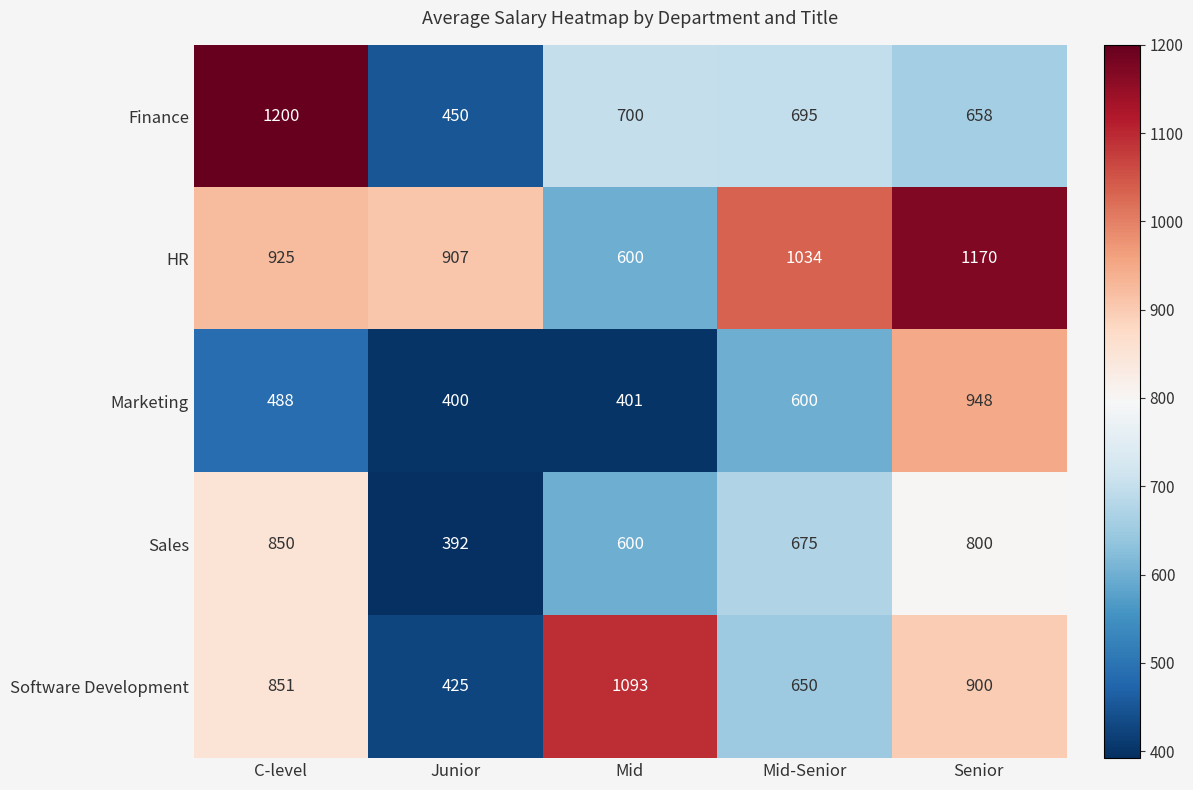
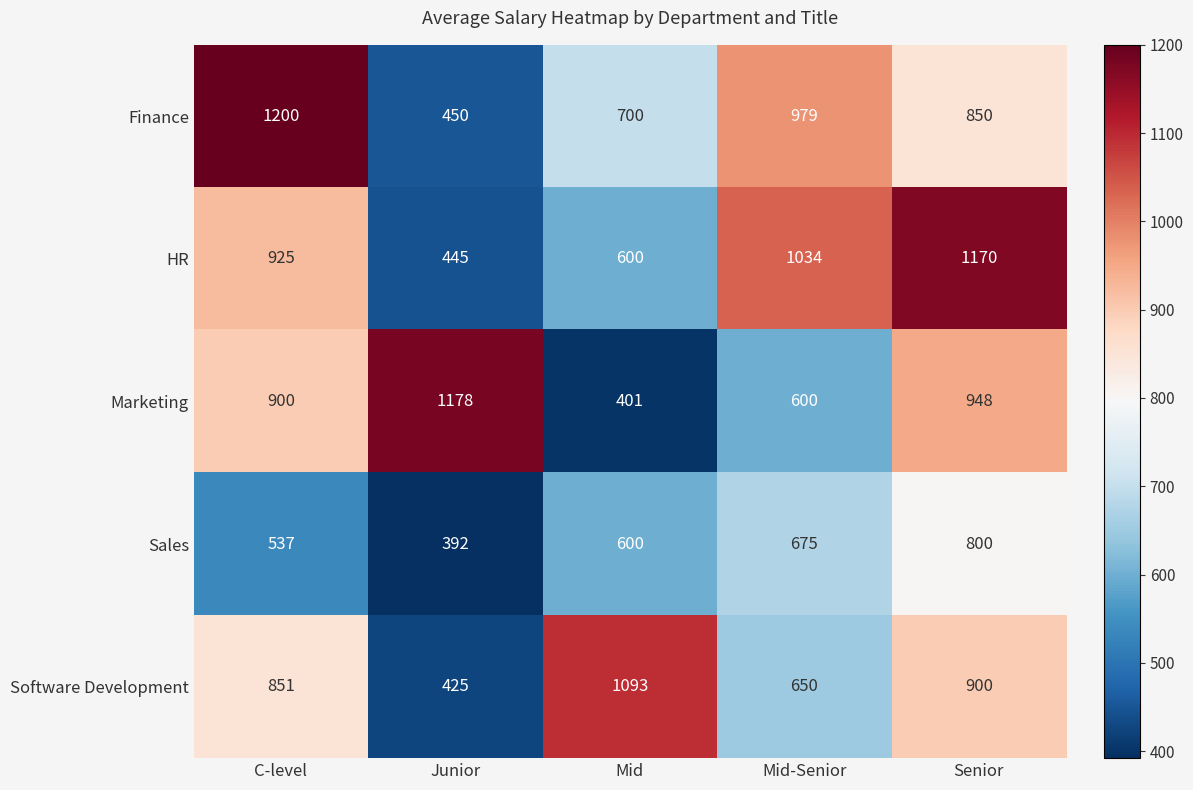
  {
    "Finance": {
      "C-level": 1200,
      "Junior": 450,
      "Mid": 700,
-     "Mid-Senior": 695,
-     "Senior": 658
+     "Mid-Senior": 979,
+     "Senior": 850
    },
    "HR": {
      "C-level": 925,
-     "Junior": 907,
+     "Junior": 445,
      "Mid": 600,
      "Mid-Senior": 1034,
      "Senior": 1170
    },
    "Marketing": {
-     "C-level": 488,
-     "Junior": 400,
+     "C-level": 900,
+     "Junior": 1178,
      "Mid": 401,
      "Mid-Senior": 600,
      "Senior": 948
    },
    "Sales": {
-     "C-level": 850,
+     "C-level": 537,
      "Junior": 392,
      "Mid": 600,
      "Mid-Senior": 675,
      "Senior": 800
    },
    "Software Development": {
      "C-level": 851,
      "Junior": 425,
      "Mid": 1093,
      "Mid-Senior": 650,
      "Senior": 900
    }
  }
